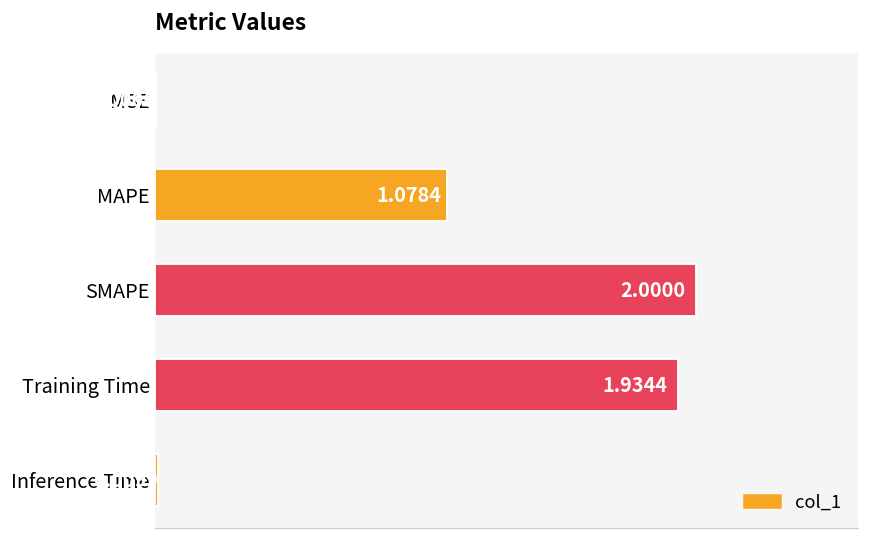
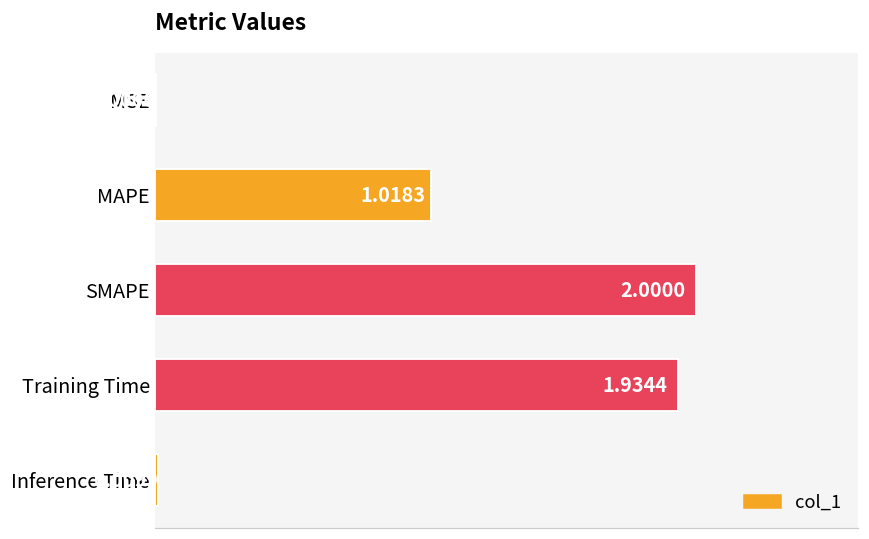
  {
-   "MAPE": 1.0784,
+   "MAPE": 1.0183,
    "SMAPE": 2.0000,
    "Training Time": 1.9344
  }
